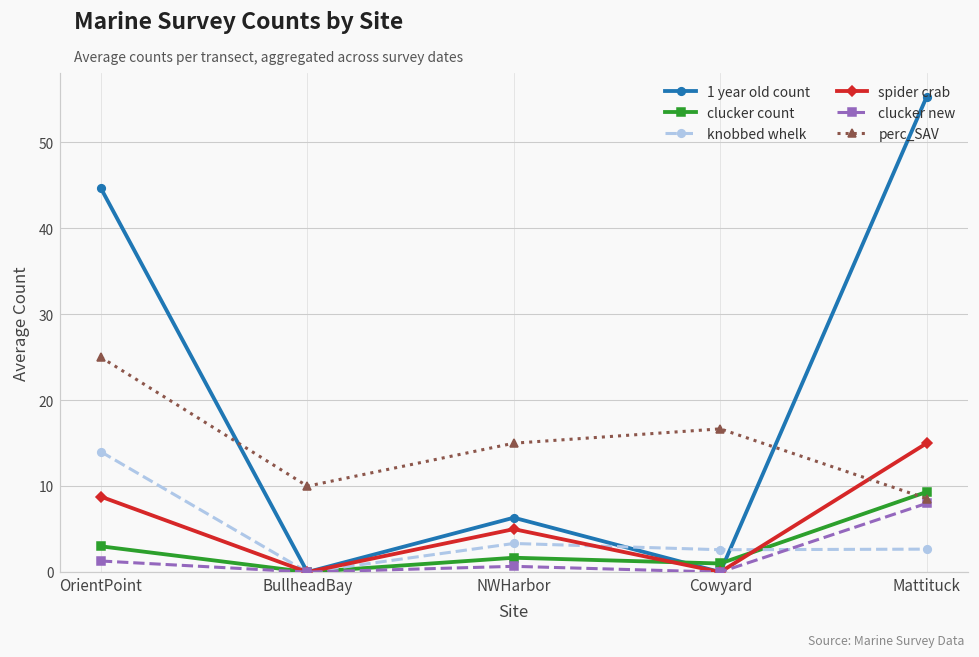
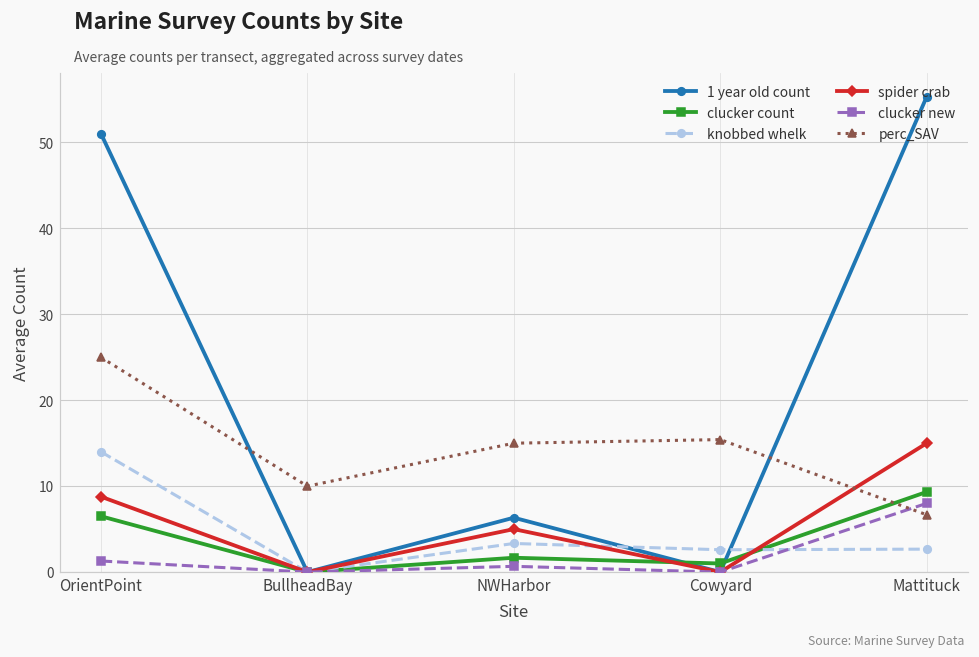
  {
    "1 year old count": {
-     "OrientPoint": 45,
+     "OrientPoint": 51,
      "NWHarbor": 6,
      "Mattituck": 55
    },
    "clucker count": {
-     "OrientPoint": 3,
+     "OrientPoint": 7,
      "NWHarbor": 2,
      "Cowyard": 1,
      "Mattituck": 9
    },
    "knobbed whelk": {
      "OrientPoint": 14,
      "NWHarbor": 3,
      "Cowyard": 3,
      "Mattituck": 3
    },
    "spider crab": {
      "OrientPoint": 9,
      "NWHarbor": 5,
      "Mattituck": 15
    },
    "clucker new": {
      "OrientPoint": 1,
      "NWHarbor": 1,
      "Mattituck": 8
    },
    "perc_SAV": {
      "OrientPoint": 25,
      "BullheadBay": 10,
      "NWHarbor": 15,
-     "Cowyard": 17,
-     "Mattituck": 9
+     "Cowyard": 15,
+     "Mattituck": 7
    }
  }
